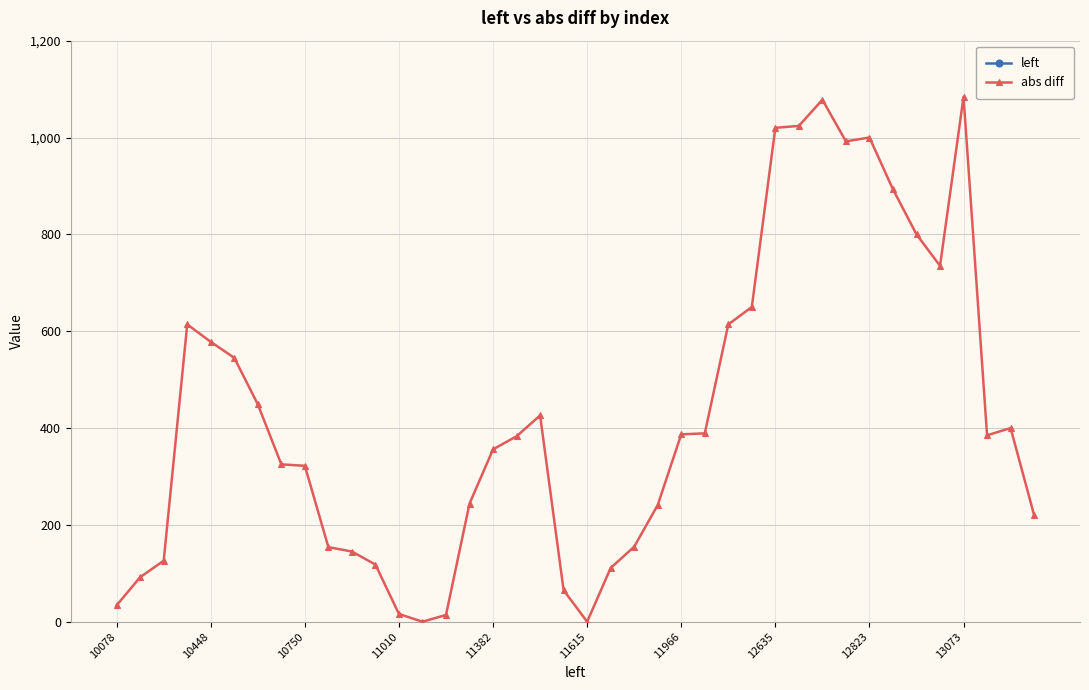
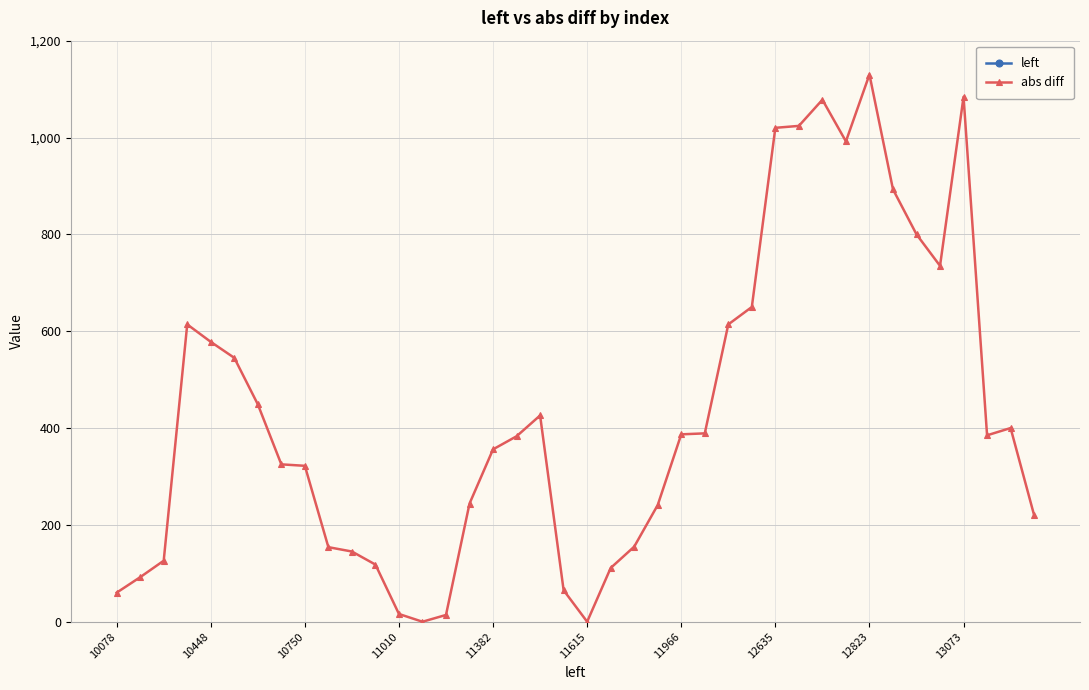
  {
    "abs diff": {
-     "10078": "30",
+     "10078": "60",
      "10448": "580",
      "10750": "320",
      "11010": "20",
      "11382": "360",
      "11615": "0",
      "11966": "390",
      "12635": "1,020",
-     "12823": "1,000",
+     "12823": "1,130",
      "13073": "1,080"
    }
  }
